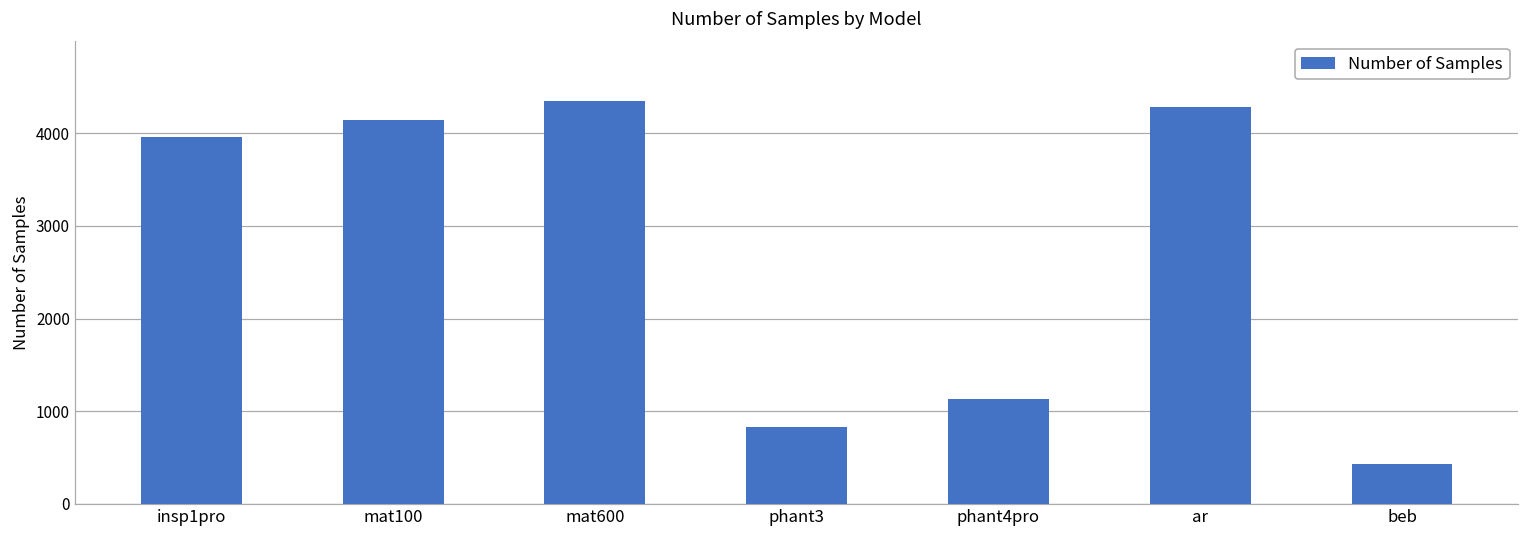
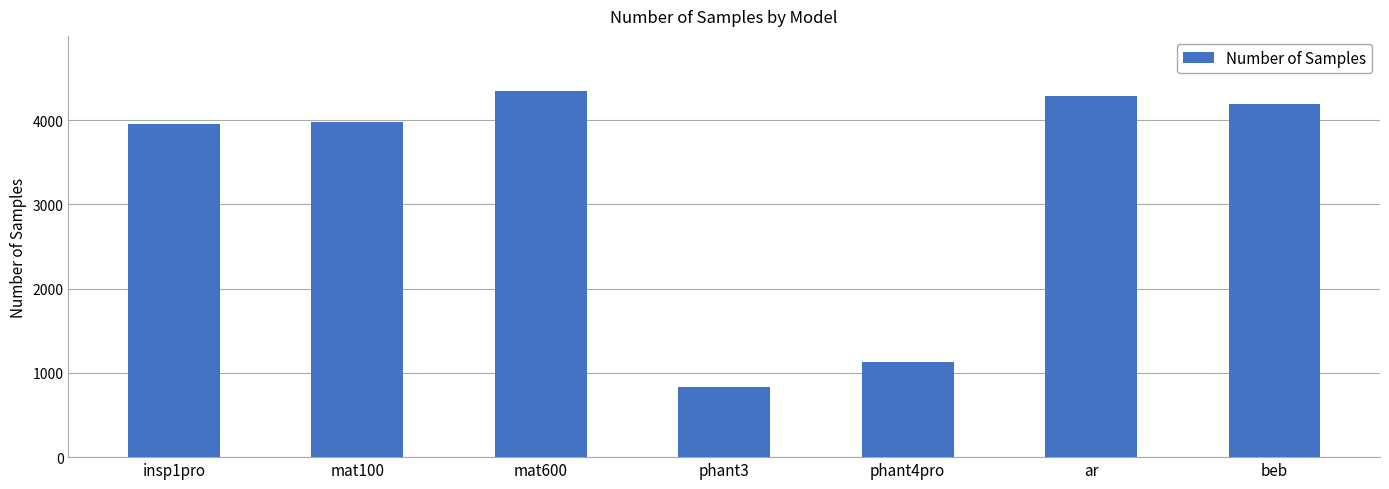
  {
    "insp1pro": 4000,
-   "mat100": 4100,
+   "mat100": 4000,
    "mat600": 4300,
    "phant3": 800,
    "phant4pro": 1100,
    "ar": 4300,
-   "beb": 400
+   "beb": 4200
  }
